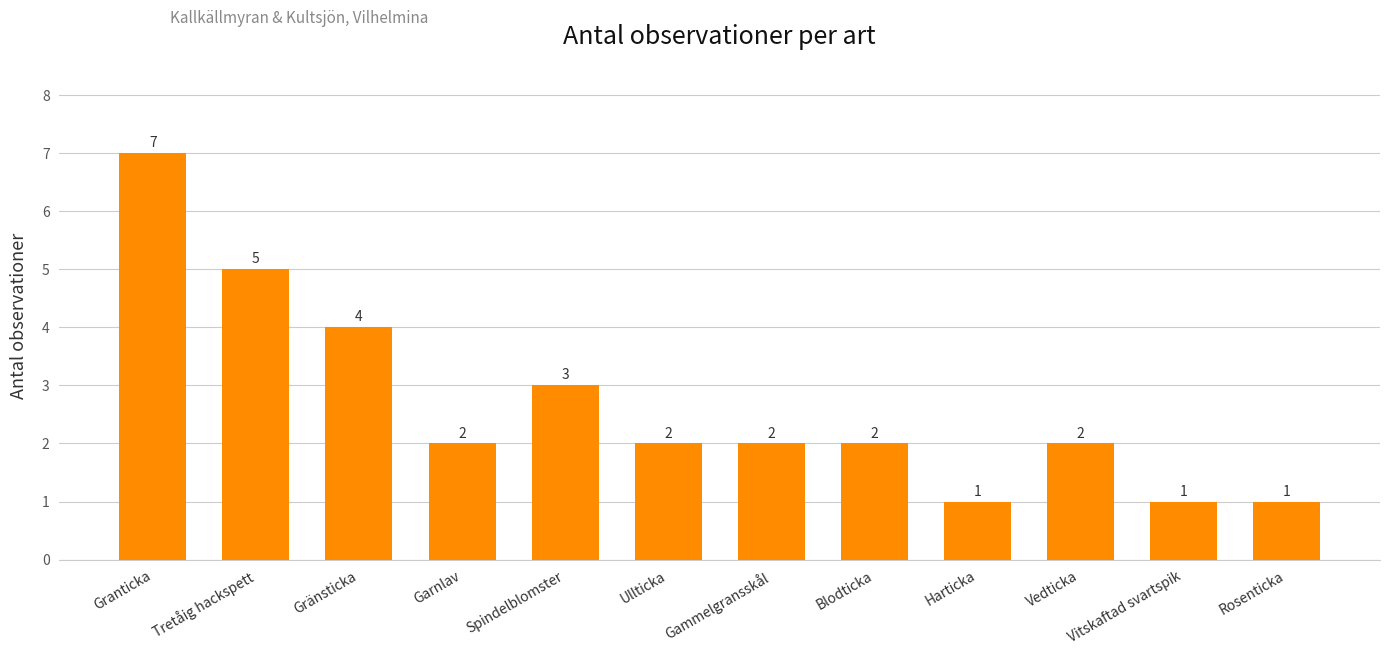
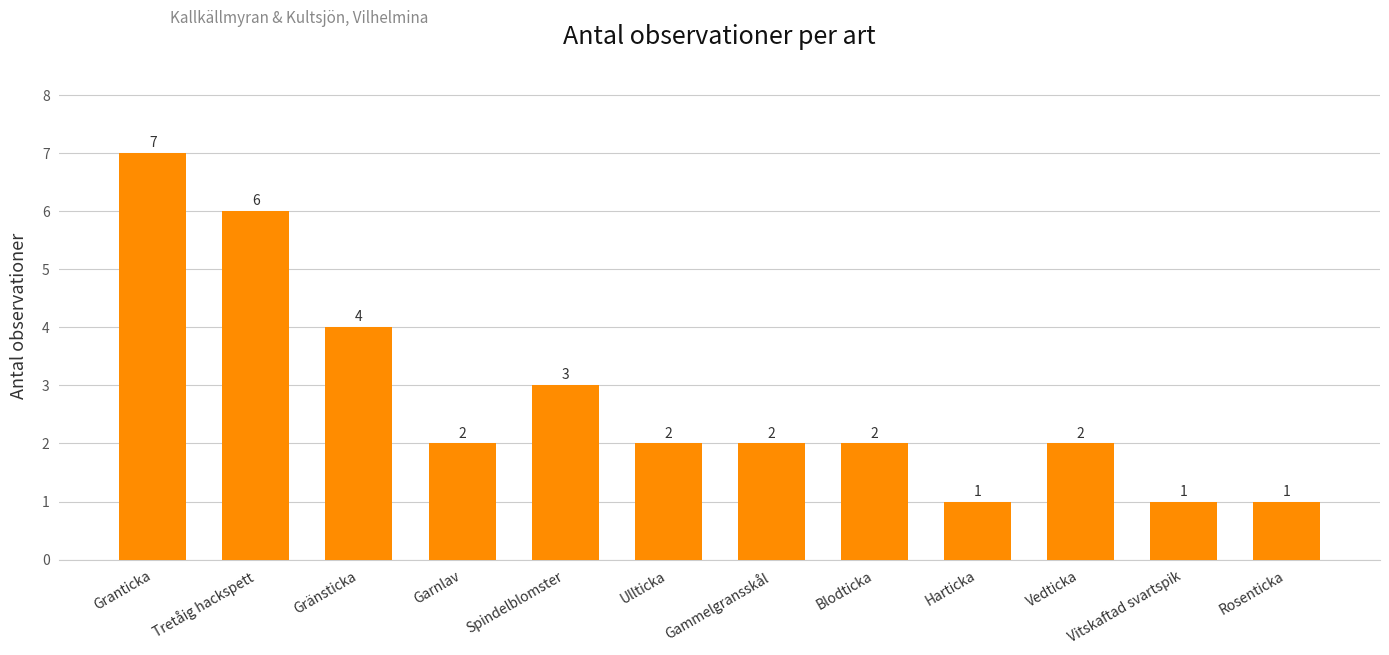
  {
    "Granticka": 7,
-   "Tretåig hackspett": 5,
+   "Tretåig hackspett": 6,
    "Gränsticka": 4,
    "Garnlav": 2,
    "Spindelblomster": 3,
    "Ullticka": 2,
    "Gammelgransskål": 2,
    "Blodticka": 2,
    "Harticka": 1,
    "Vedticka": 2,
    "Vitskaftad svartspik": 1,
    "Rosenticka": 1
  }
